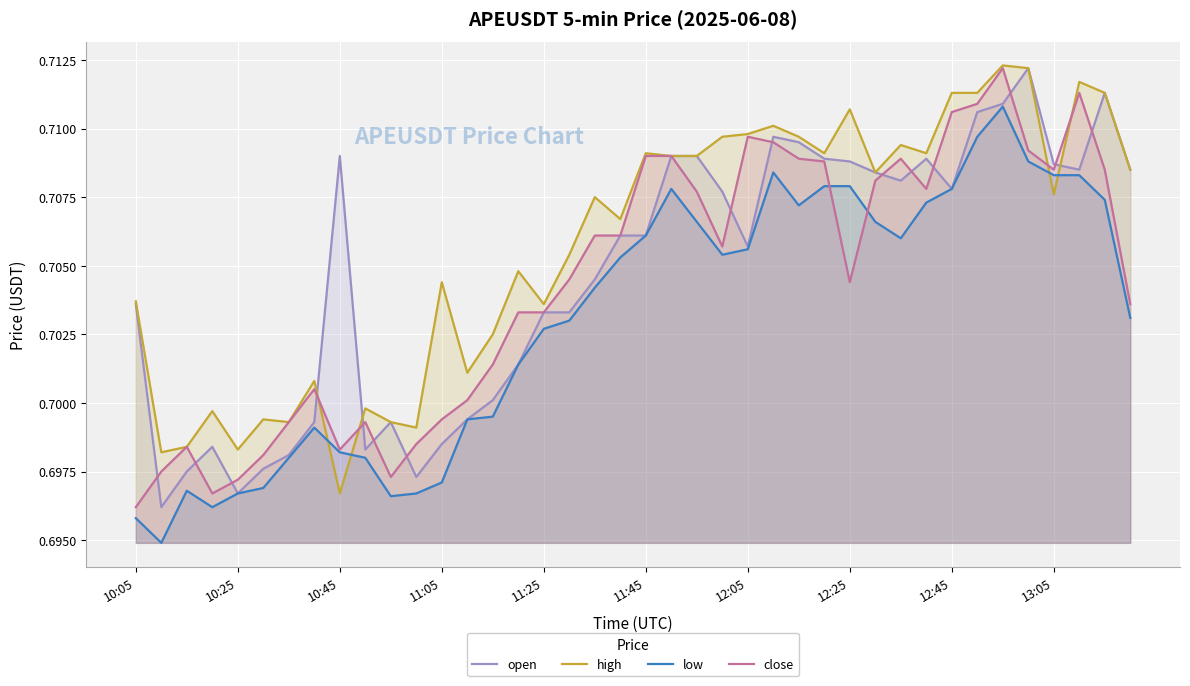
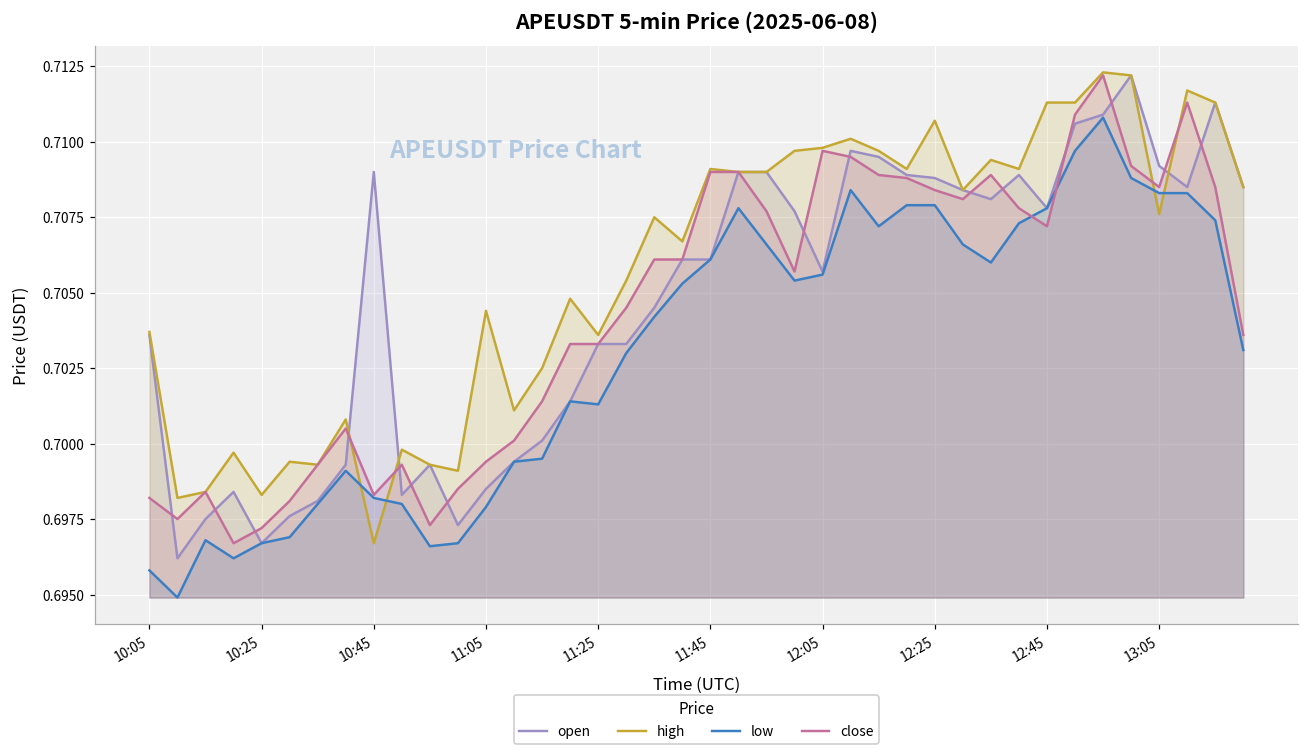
  {
    "open": {
      "10:05": 0.7036,
      "10:45": 0.7090,
      "11:05": 0.6985,
      "12:05": 0.7057,
      "12:25": 0.7088,
-     "13:05": 0.7087
+     "13:05": 0.7092
    },
    "high": {
      "10:05": 0.7037,
      "10:25": 0.6983,
      "10:45": 0.6967,
      "11:05": 0.7044,
      "11:25": 0.7036,
      "11:45": 0.7091,
      "12:05": 0.7098,
      "12:25": 0.7107,
      "12:45": 0.7113,
      "13:05": 0.7076
    },
    "low": {
      "10:05": 0.6958,
      "10:45": 0.6982,
-     "11:05": 0.6971,
-     "11:25": 0.7027,
+     "11:05": 0.6979,
+     "11:25": 0.7013,
      "12:05": 0.7056,
      "12:25": 0.7079,
      "13:05": 0.7083
    },
    "close": {
-     "10:05": 0.6962,
+     "10:05": 0.6982,
      "10:25": 0.6972,
      "10:45": 0.6983,
      "11:05": 0.6994,
      "11:45": 0.7090,
      "12:05": 0.7097,
-     "12:25": 0.7044,
-     "12:45": 0.7106,
+     "12:25": 0.7084,
+     "12:45": 0.7072,
      "13:05": 0.7085
    }
  }
